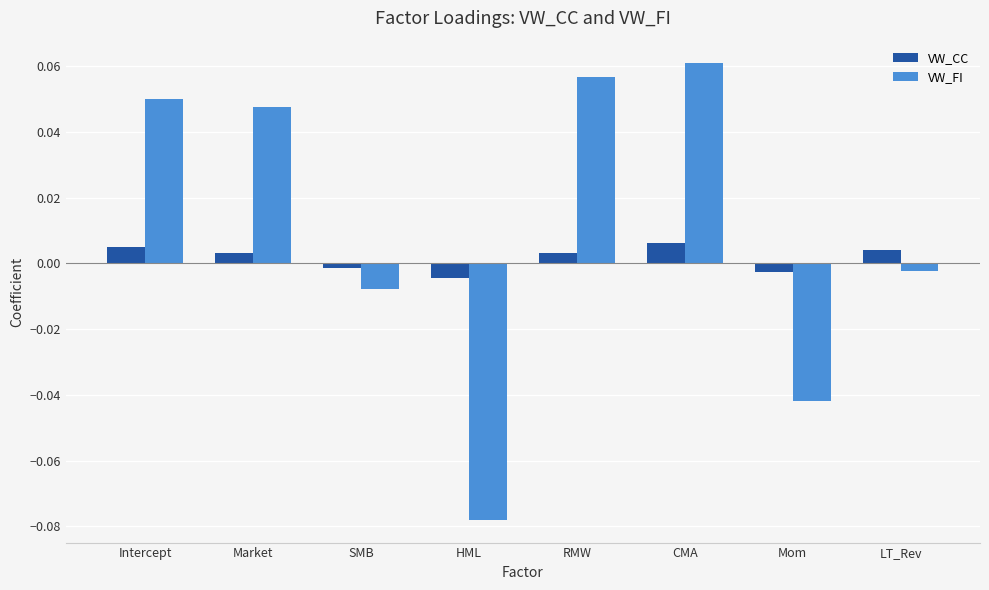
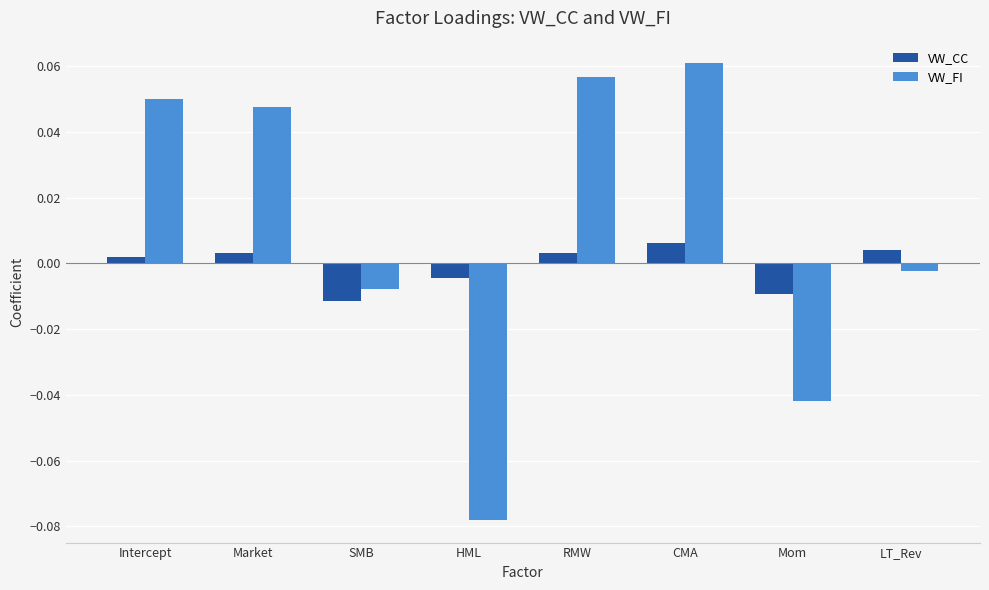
  {
    "VW_CC": {
-     "Intercept": 0.005,
+     "Intercept": 0.002,
      "Market": 0.003,
-     "SMB": -0.001,
+     "SMB": -0.012,
      "HML": -0.004,
      "RMW": 0.003,
      "CMA": 0.006,
-     "Mom": -0.003,
+     "Mom": -0.009,
      "LT_Rev": 0.004
    },
    "VW_FI": {
      "Intercept": 0.050,
      "Market": 0.048,
      "SMB": -0.008,
      "HML": -0.078,
      "RMW": 0.057,
      "CMA": 0.061,
      "Mom": -0.042,
      "LT_Rev": -0.002
    }
  }
